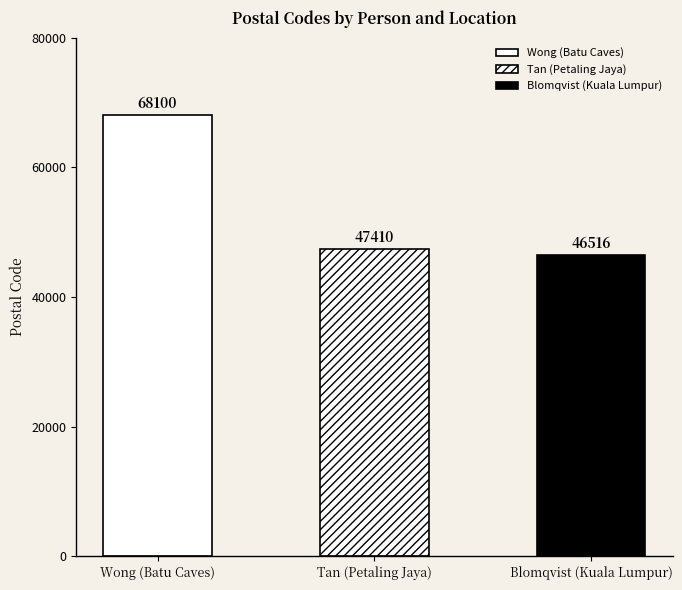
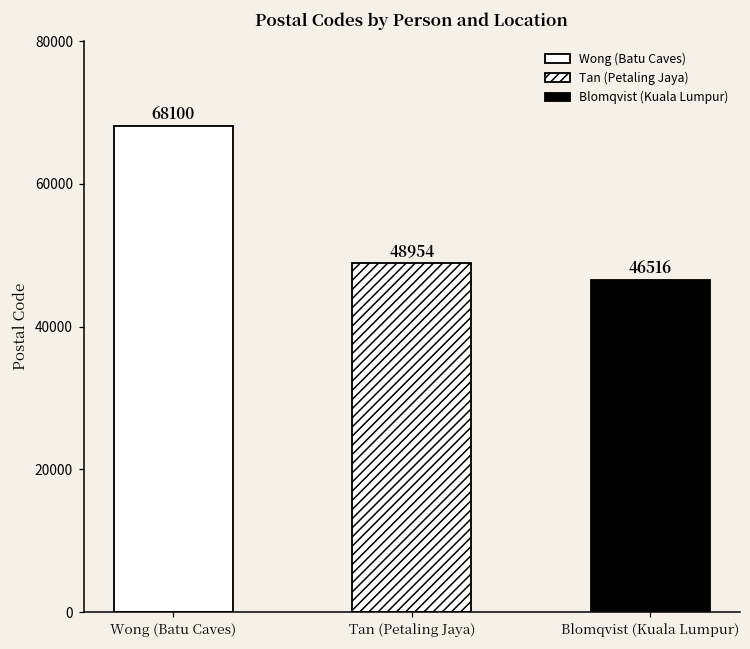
  {
    "Wong (Batu Caves)": 68100,
-   "Tan (Petaling Jaya)": 47410,
+   "Tan (Petaling Jaya)": 48954,
    "Blomqvist (Kuala Lumpur)": 46516
  }
